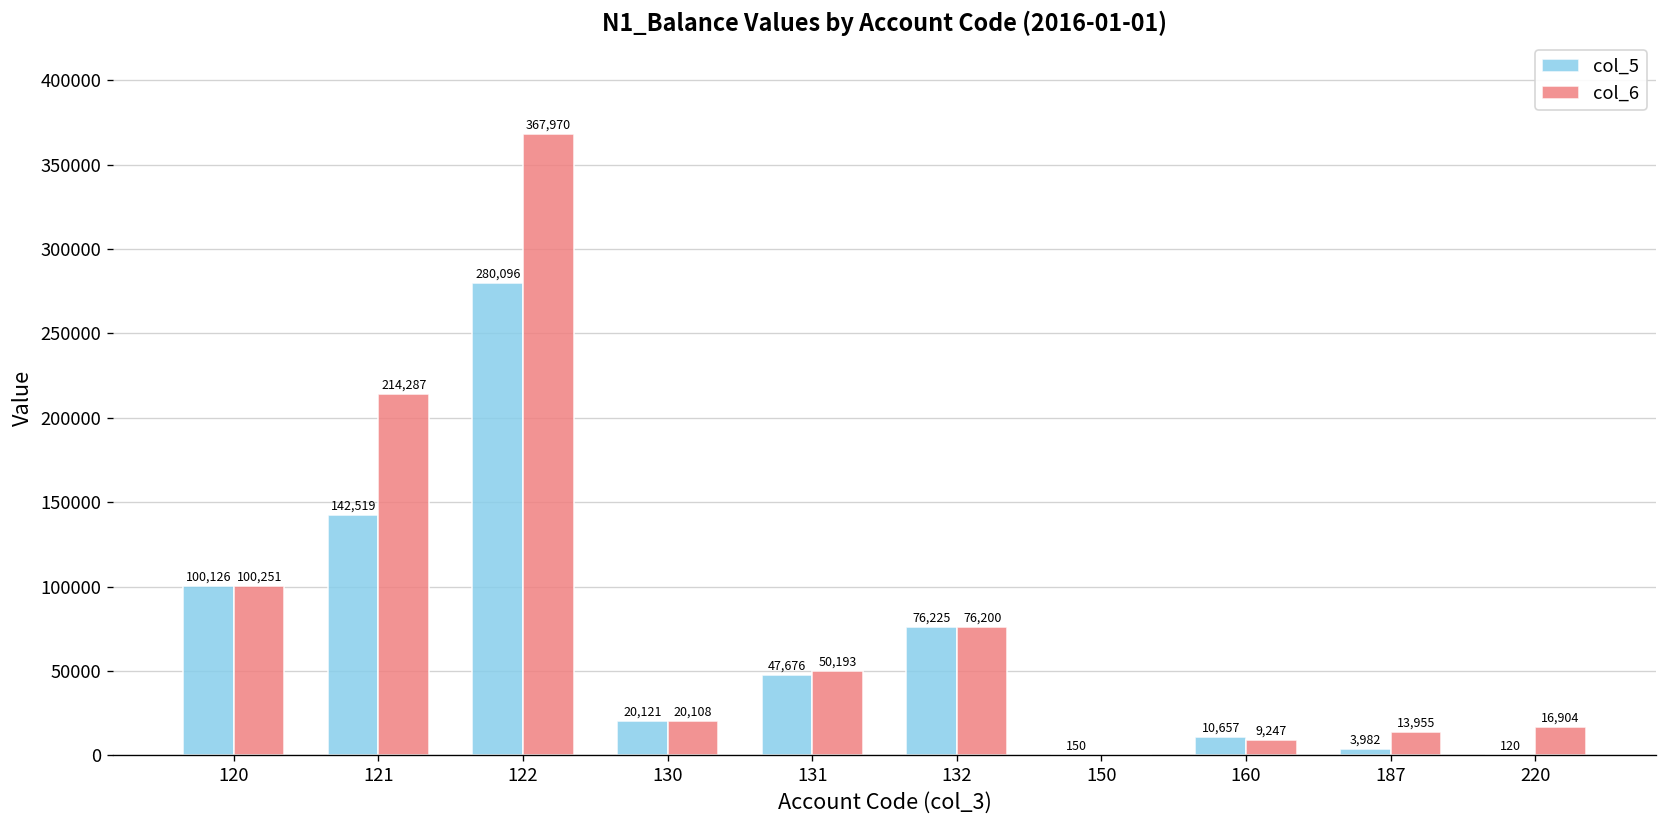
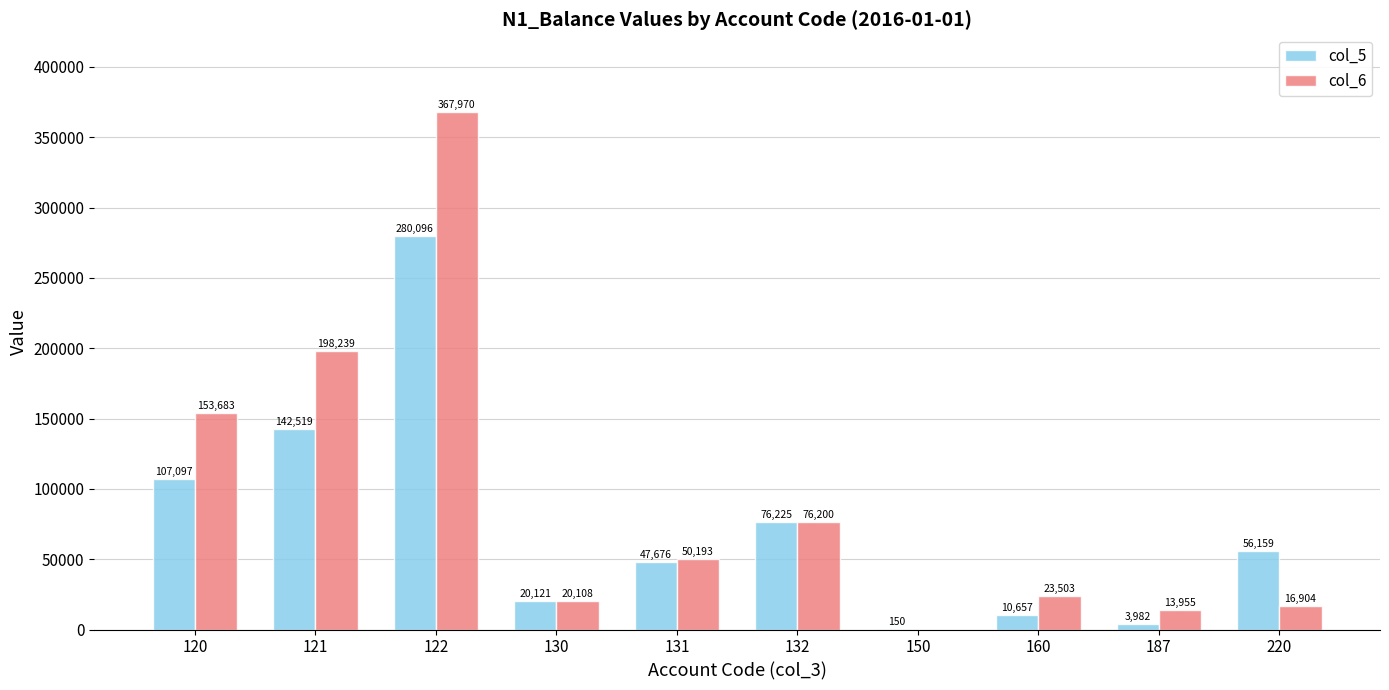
  {
    "col_5": {
-     "120": "100,126",
+     "120": "107,097",
      "121": "142,519",
      "122": "280,096",
      "130": "20,121",
      "131": "47,676",
      "132": "76,225",
      "150": "150",
      "160": "10,657",
      "187": "3,982",
-     "220": "120"
+     "220": "56,159"
    },
    "col_6": {
-     "120": "100,251",
-     "121": "214,287",
+     "120": "153,683",
+     "121": "198,239",
      "122": "367,970",
      "130": "20,108",
      "131": "50,193",
      "132": "76,200",
-     "160": "9,247",
+     "160": "23,503",
      "187": "13,955",
      "220": "16,904"
    }
  }
